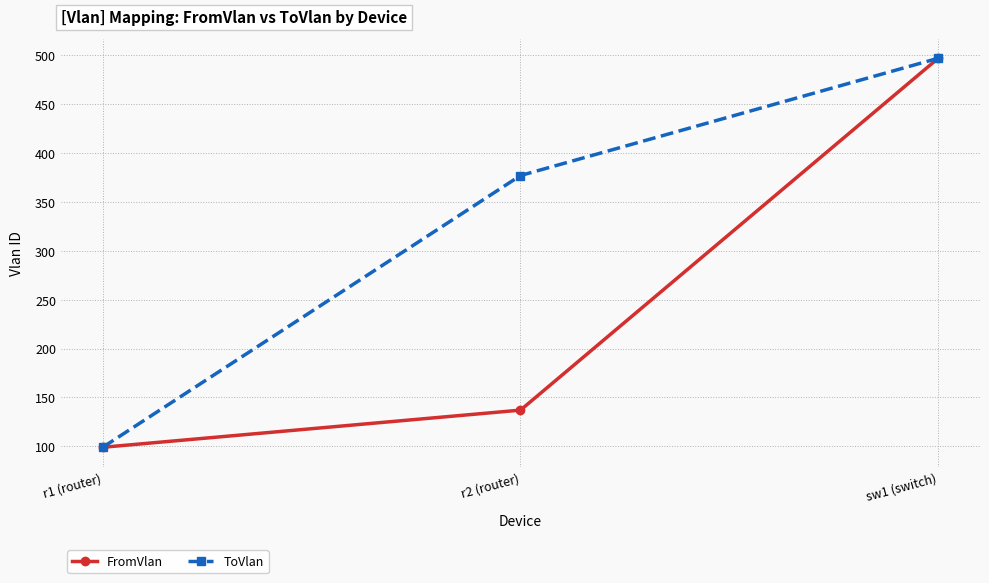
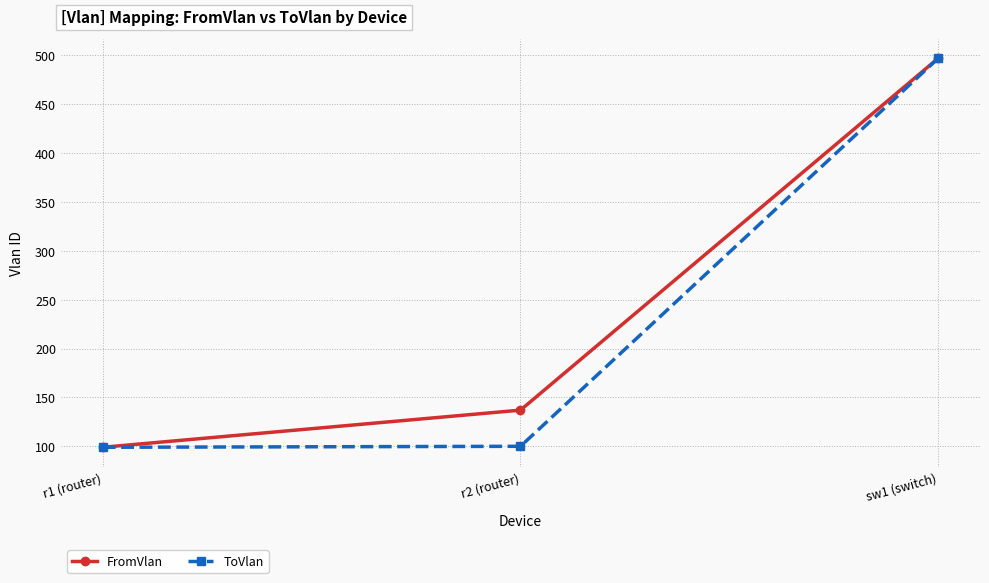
  {
    "FromVlan": {
      "r2 (router)": 140
    },
    "ToVlan": {
-     "r2 (router)": 380
+     "r2 (router)": 100
    }
  }
